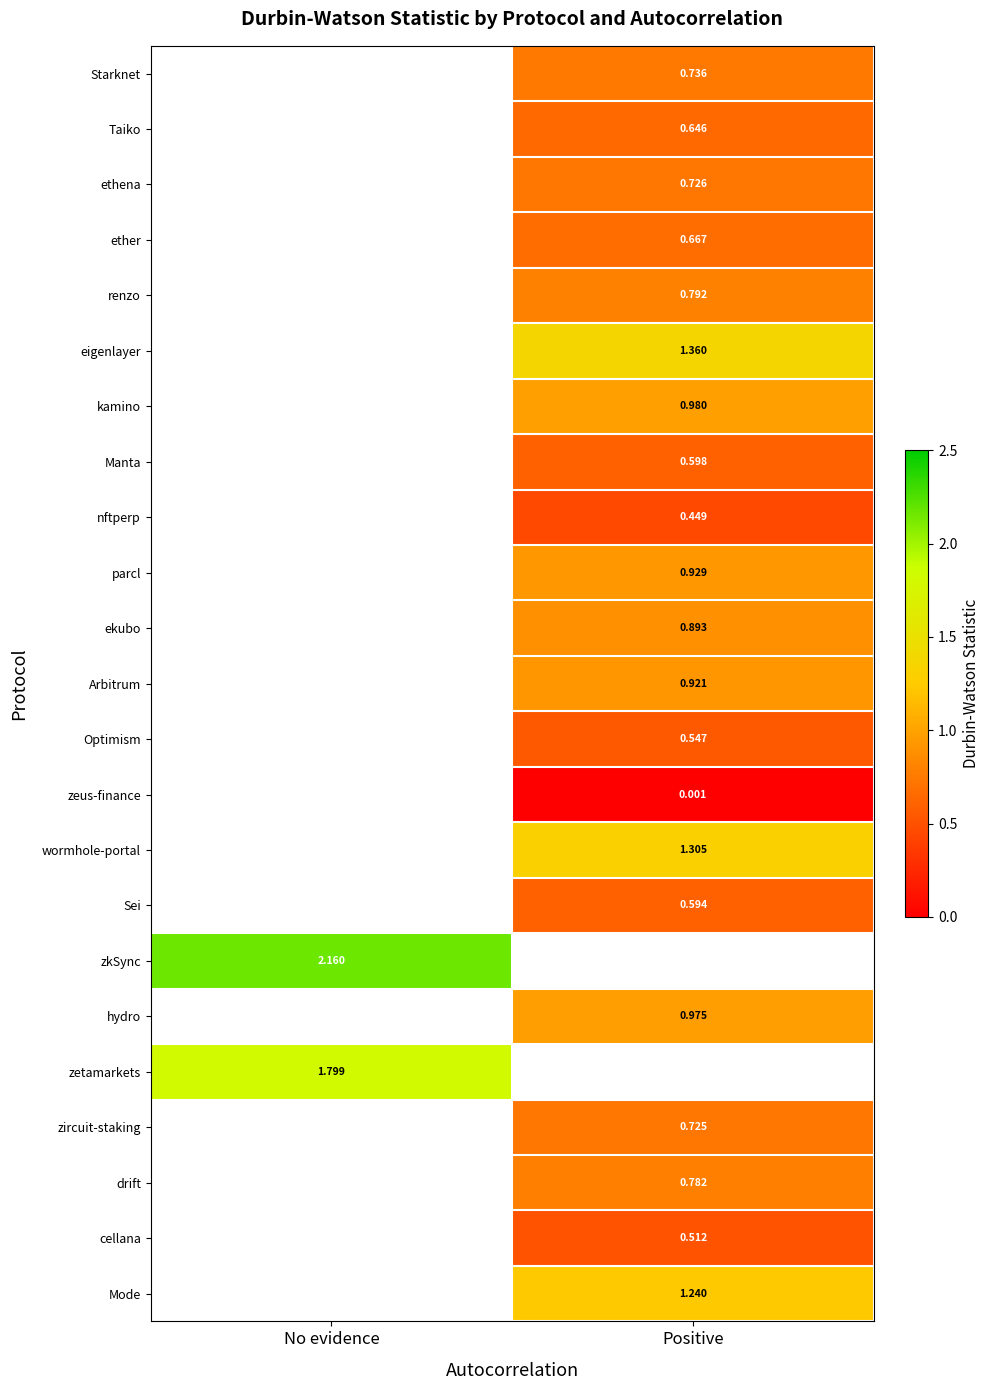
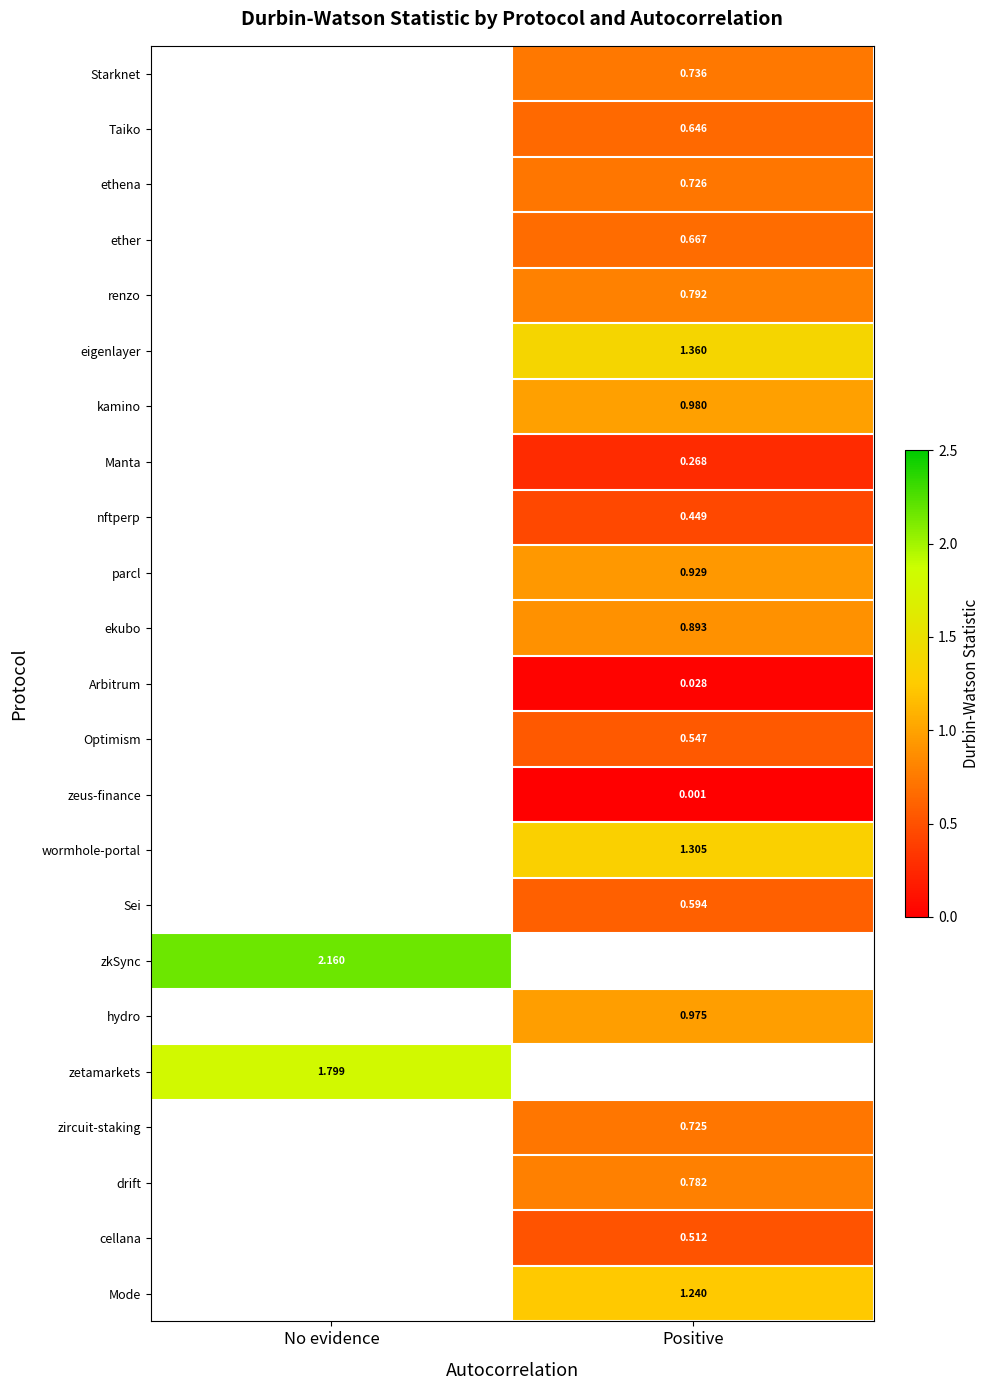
  {
    "Starknet": {
      "Positive": 0.736
    },
    "Taiko": {
      "Positive": 0.646
    },
    "ethena": {
      "Positive": 0.726
    },
    "ether": {
      "Positive": 0.667
    },
    "renzo": {
      "Positive": 0.792
    },
    "eigenlayer": {
      "Positive": 1.360
    },
    "kamino": {
      "Positive": 0.980
    },
    "Manta": {
-     "Positive": 0.598
+     "Positive": 0.268
    },
    "nftperp": {
      "Positive": 0.449
    },
    "parcl": {
      "Positive": 0.929
    },
    "ekubo": {
      "Positive": 0.893
    },
    "Arbitrum": {
-     "Positive": 0.921
+     "Positive": 0.028
    },
    "Optimism": {
      "Positive": 0.547
    },
    "zeus-finance": {
      "Positive": 0.001
    },
    "wormhole-portal": {
      "Positive": 1.305
    },
    "Sei": {
      "Positive": 0.594
    },
    "zkSync": {
      "No evidence": 2.160
    },
    "hydro": {
      "Positive": 0.975
    },
    "zetamarkets": {
      "No evidence": 1.799
    },
    "zircuit-staking": {
      "Positive": 0.725
    },
    "drift": {
      "Positive": 0.782
    },
    "cellana": {
      "Positive": 0.512
    },
    "Mode": {
      "Positive": 1.240
    }
  }
